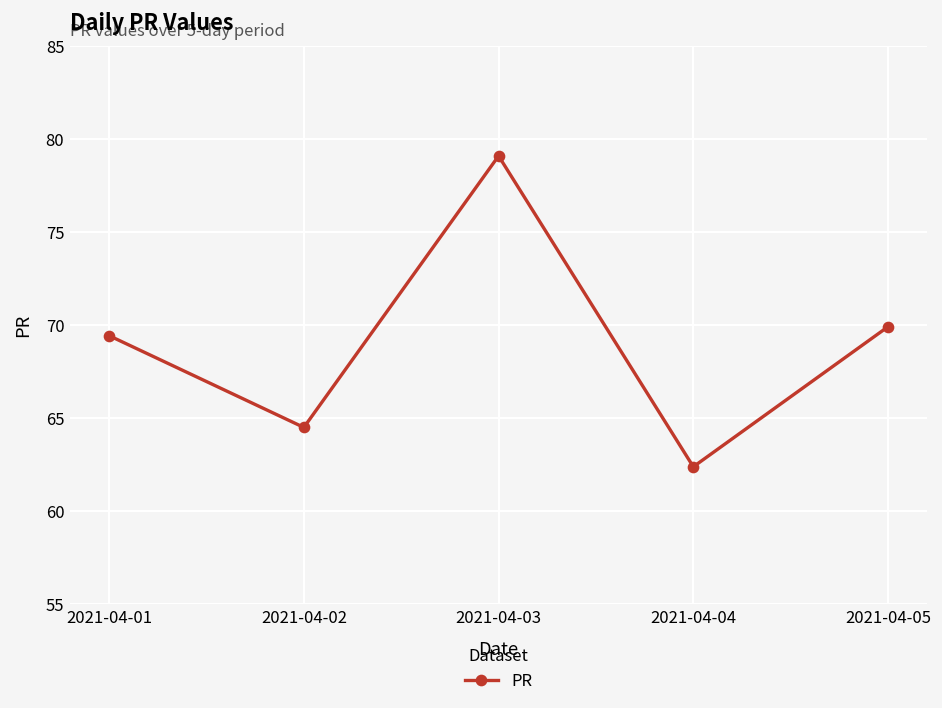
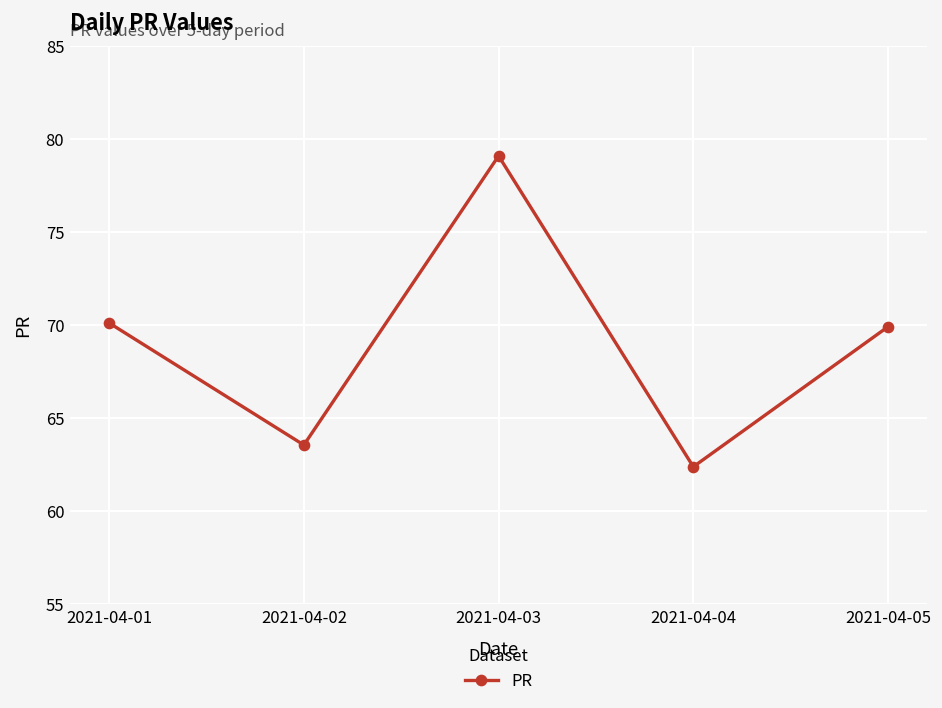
  {
-   "2021-04-01": 69.4,
-   "2021-04-02": 64.5,
+   "2021-04-01": 70.1,
+   "2021-04-02": 63.5,
    "2021-04-03": 79.1,
    "2021-04-04": 62.4,
    "2021-04-05": 69.9
  }
